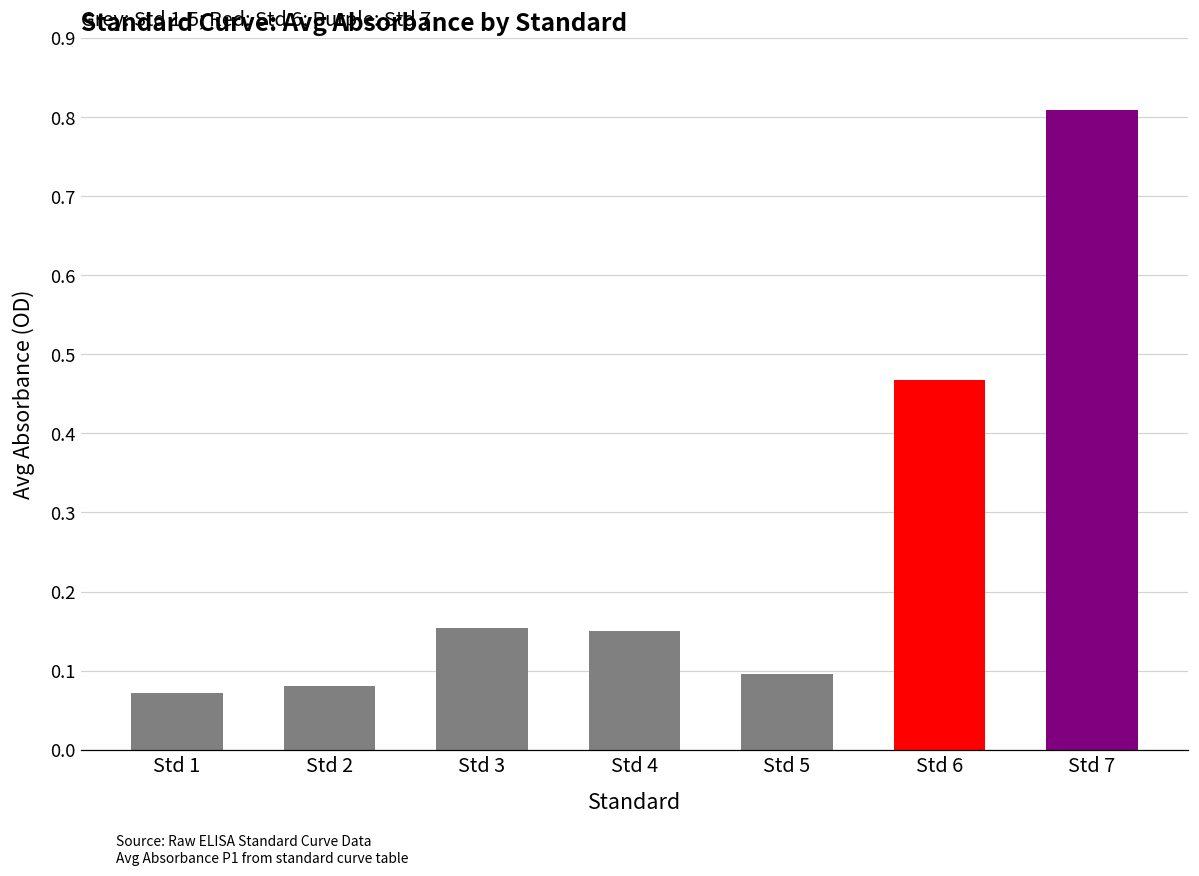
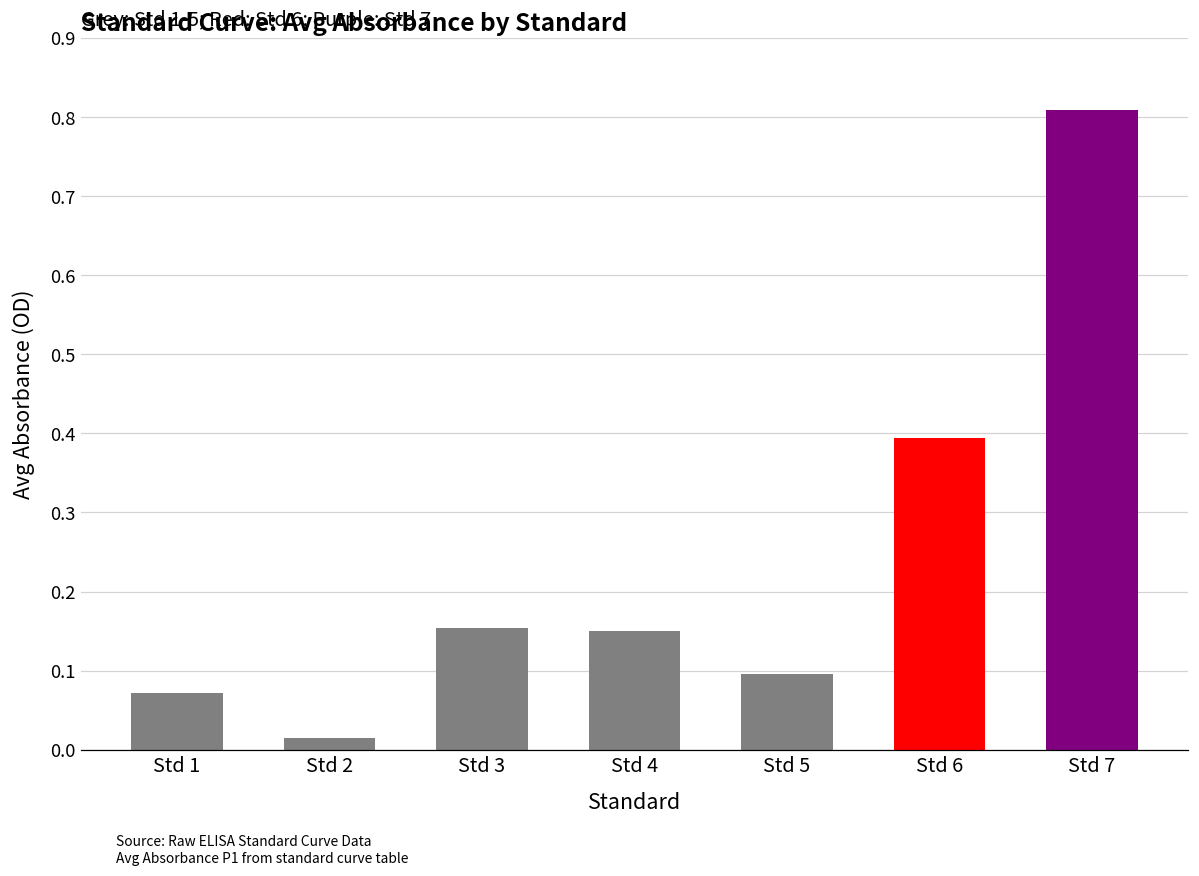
  {
    "Std 1": 0.07,
-   "Std 2": 0.08,
+   "Std 2": 0.02,
    "Std 3": 0.15,
    "Std 4": 0.15,
    "Std 5": 0.10,
-   "Std 6": 0.47,
+   "Std 6": 0.39,
    "Std 7": 0.81
  }
